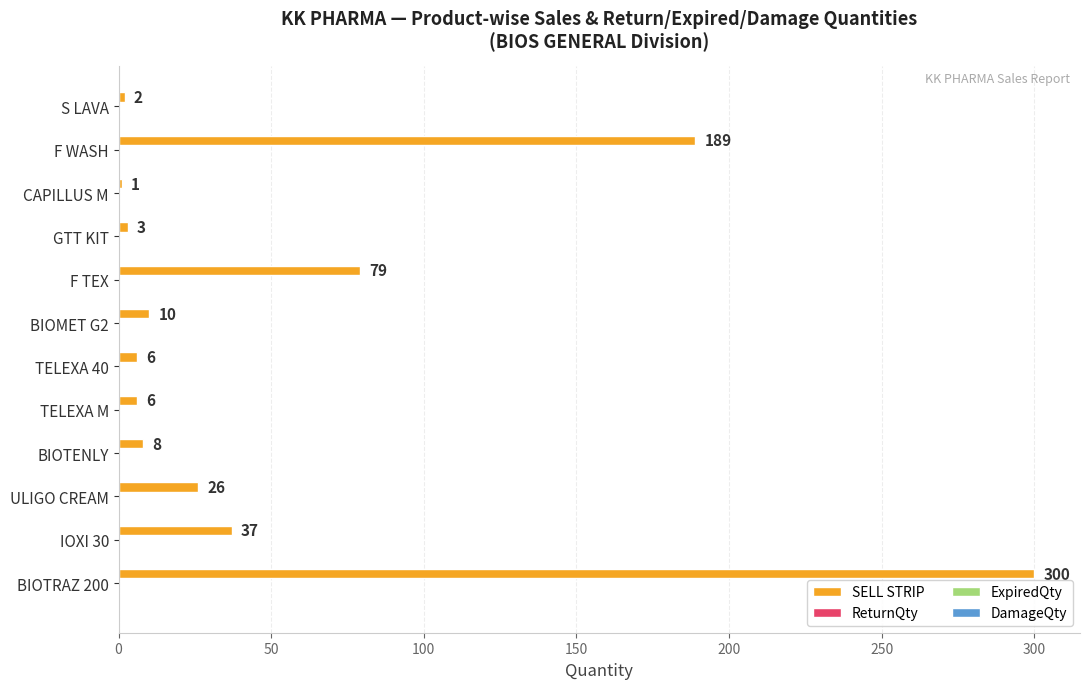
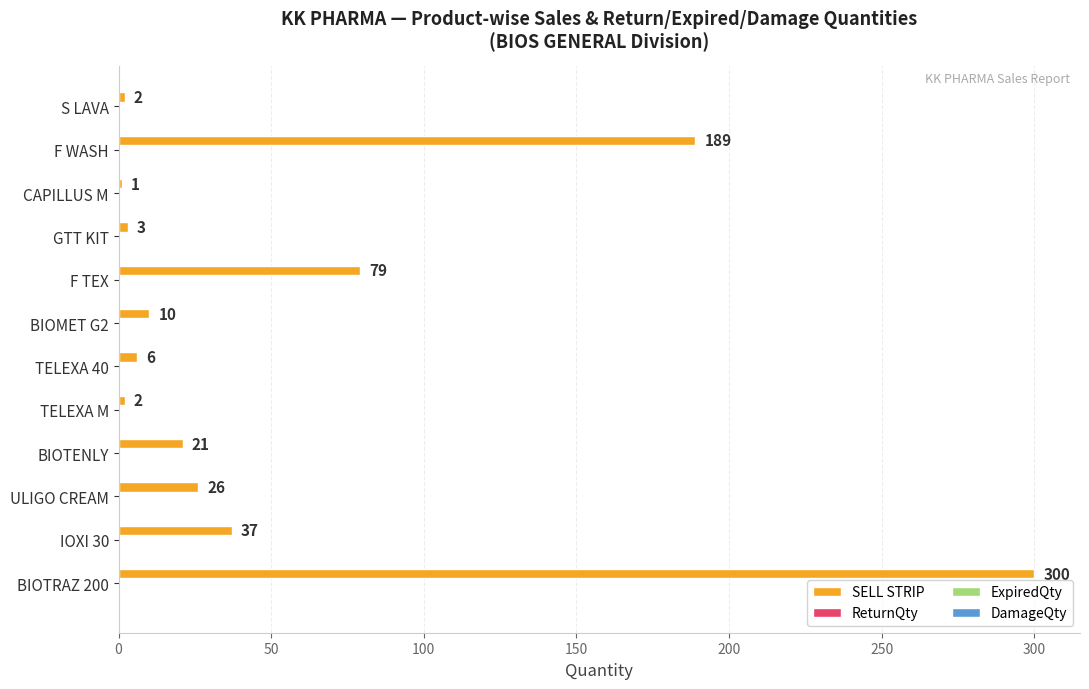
  {
    "SELL STRIP": {
      "S LAVA": 2,
      "F WASH": 189,
      "CAPILLUS M": 1,
      "GTT KIT": 3,
      "F TEX": 79,
      "BIOMET G2": 10,
      "TELEXA 40": 6,
-     "TELEXA M": 6,
-     "BIOTENLY": 8,
+     "TELEXA M": 2,
+     "BIOTENLY": 21,
      "ULIGO CREAM": 26,
      "IOXI 30": 37
    },
    "ReturnQty": {
      "S LAVA": 0,
      "F WASH": 0,
      "CAPILLUS M": 0,
      "GTT KIT": 0,
      "F TEX": 0,
      "BIOMET G2": 0,
      "TELEXA 40": 0,
      "TELEXA M": 0,
      "BIOTENLY": 0,
      "ULIGO CREAM": 0,
      "IOXI 30": 0,
      "BIOTRAZ 200": 0
    },
    "ExpiredQty": {
      "S LAVA": 0,
      "F WASH": 0,
      "CAPILLUS M": 0,
      "GTT KIT": 0,
      "F TEX": 0,
      "BIOMET G2": 0,
      "TELEXA 40": 0,
      "TELEXA M": 0,
      "BIOTENLY": 0,
      "ULIGO CREAM": 0,
      "IOXI 30": 0,
      "BIOTRAZ 200": 0
    },
    "DamageQty": {
      "S LAVA": 0,
      "F WASH": 0,
      "CAPILLUS M": 0,
      "GTT KIT": 0,
      "F TEX": 0,
      "BIOMET G2": 0,
      "TELEXA 40": 0,
      "TELEXA M": 0,
      "BIOTENLY": 0,
      "ULIGO CREAM": 0,
      "IOXI 30": 0,
      "BIOTRAZ 200": 0
    }
  }
